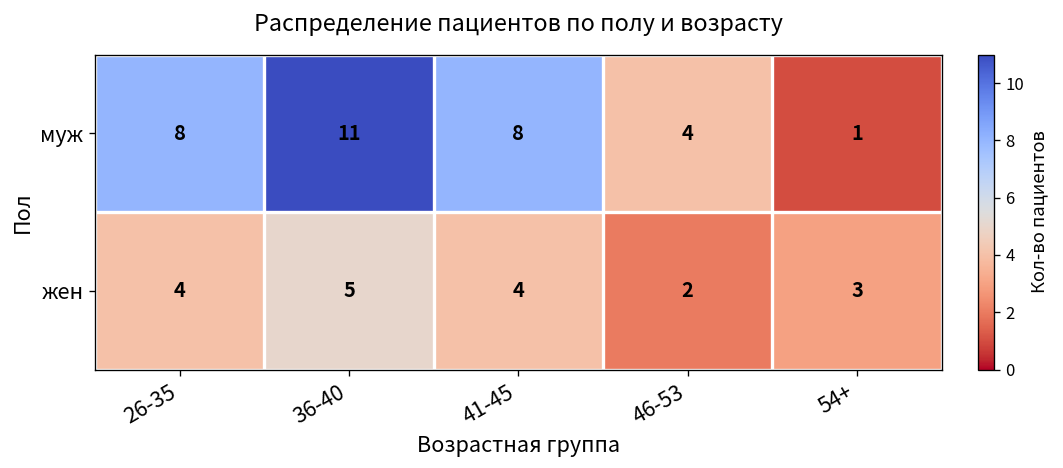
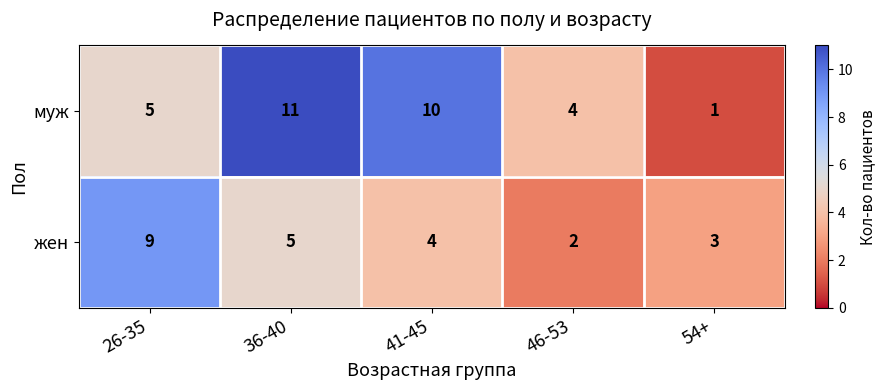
  {
    "муж": {
-     "26-35": 8,
+     "26-35": 5,
      "36-40": 11,
-     "41-45": 8,
+     "41-45": 10,
      "46-53": 4,
      "54+": 1
    },
    "жен": {
-     "26-35": 4,
+     "26-35": 9,
      "36-40": 5,
      "41-45": 4,
      "46-53": 2,
      "54+": 3
    }
  }
